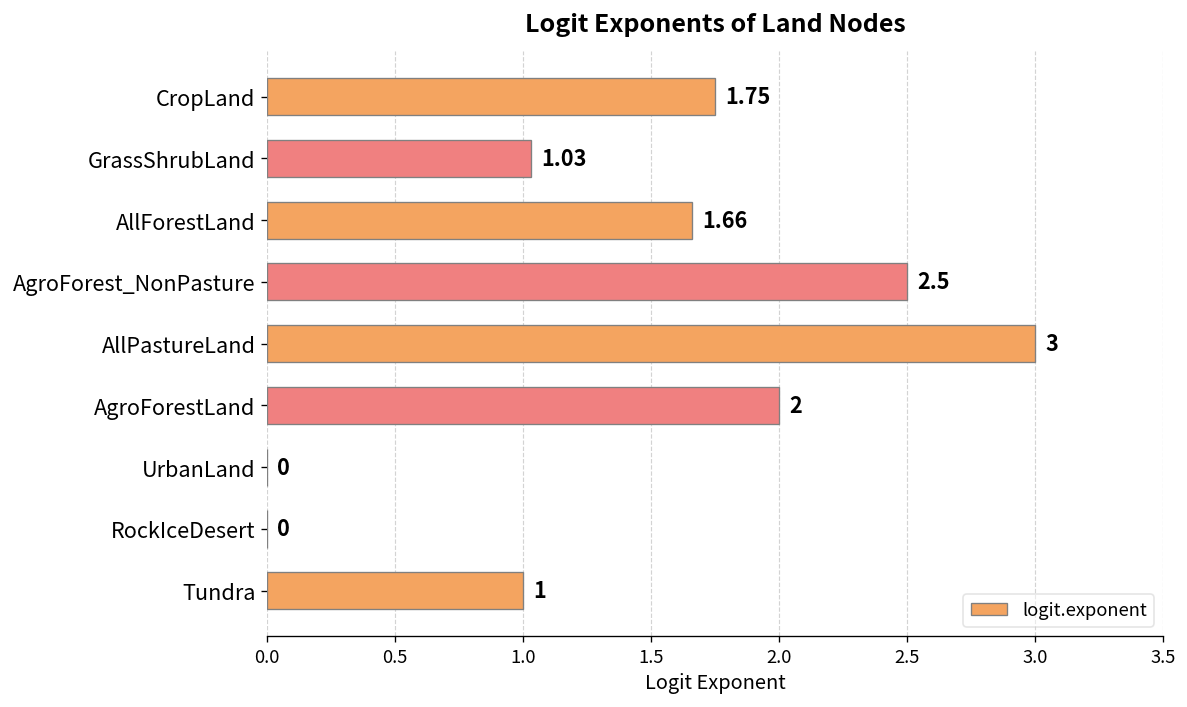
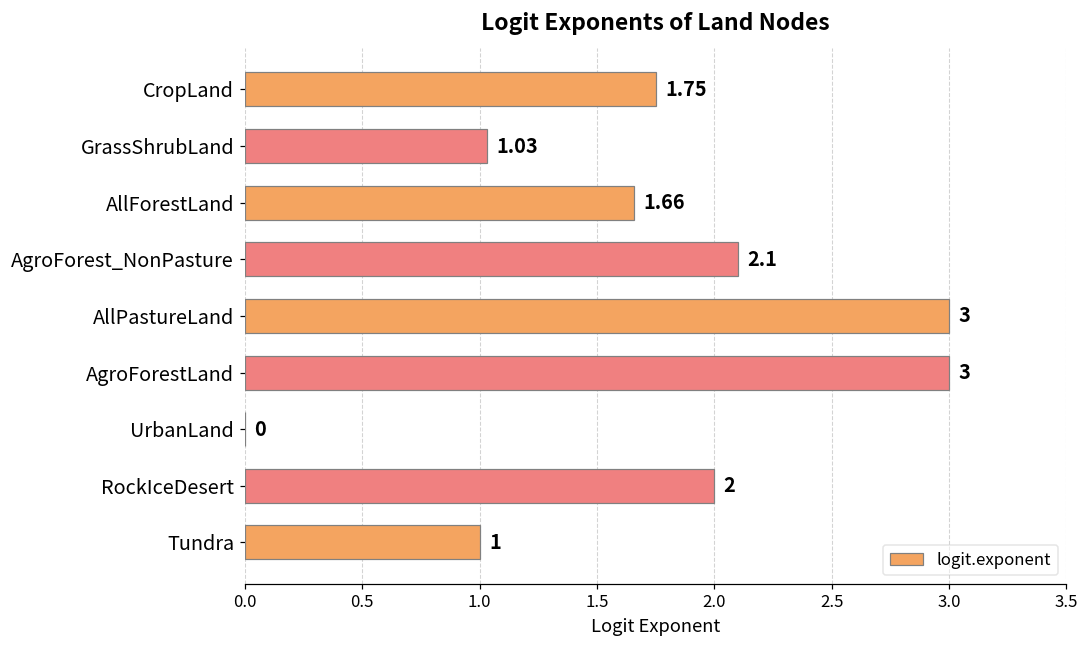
  {
    "CropLand": 1.75,
    "GrassShrubLand": 1.03,
    "AllForestLand": 1.66,
-   "AgroForest_NonPasture": 2.5,
+   "AgroForest_NonPasture": 2.1,
    "AllPastureLand": 3,
-   "AgroForestLand": 2,
+   "AgroForestLand": 3,
    "UrbanLand": 0,
-   "RockIceDesert": 0,
+   "RockIceDesert": 2,
    "Tundra": 1
  }
